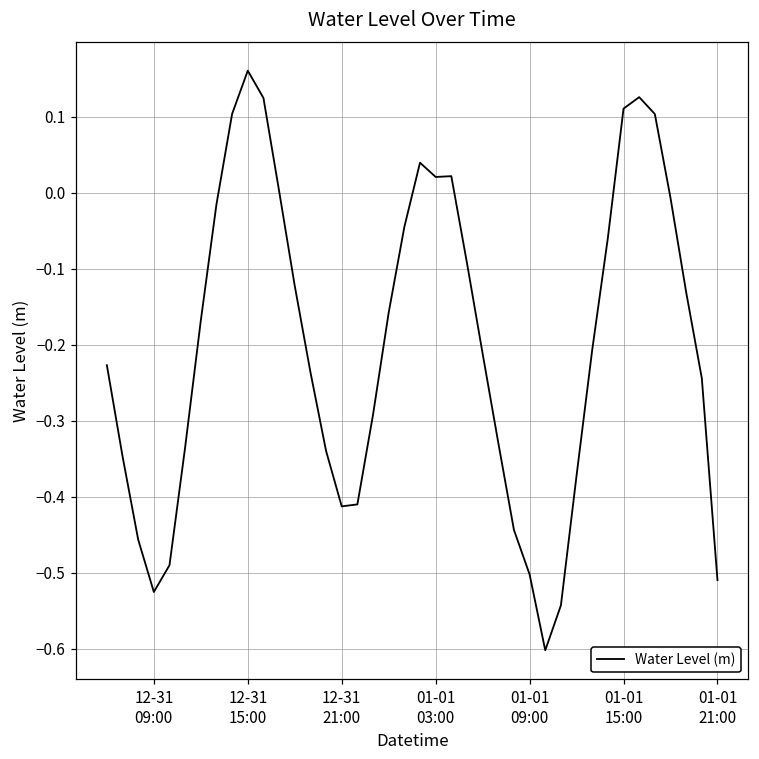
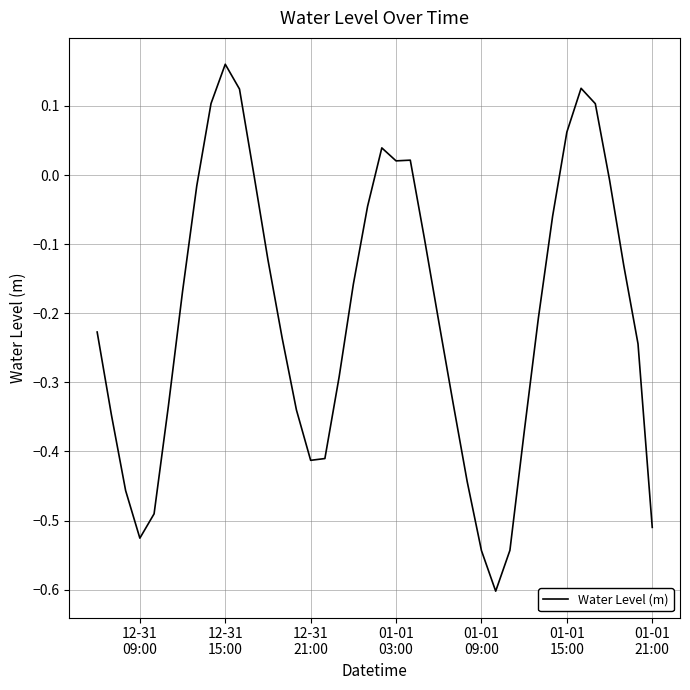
  {
    "12-31 09:00": -0.53,
    "12-31 15:00": 0.16,
    "12-31 21:00": -0.41,
    "01-01 03:00": 0.02,
-   "01-01 09:00": -0.50,
-   "01-01 15:00": 0.11,
+   "01-01 09:00": -0.54,
+   "01-01 15:00": 0.06,
    "01-01 21:00": -0.51
  }
